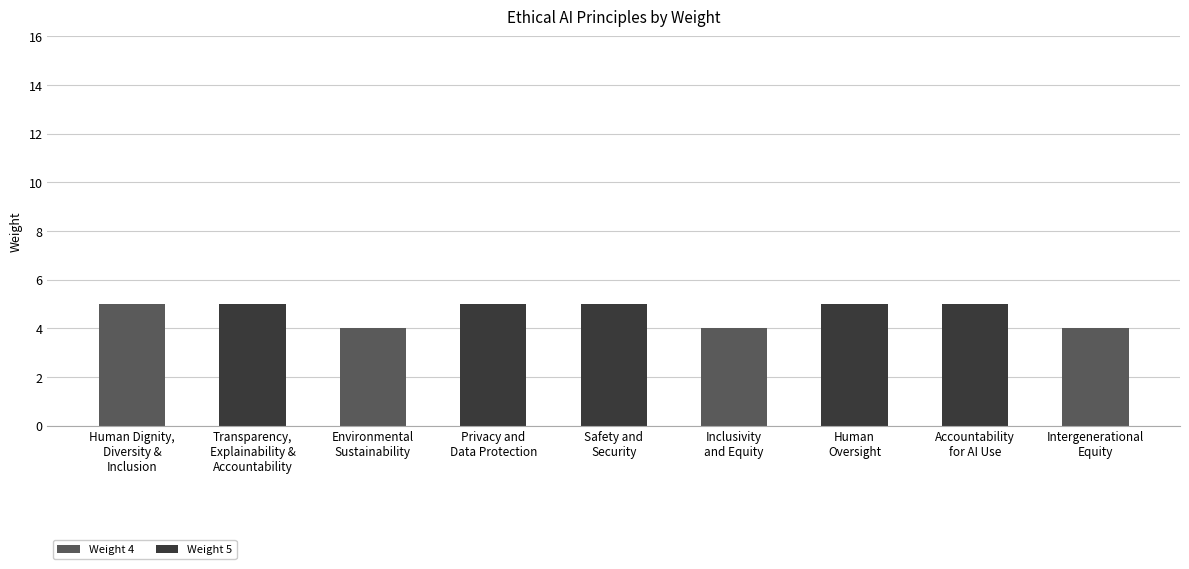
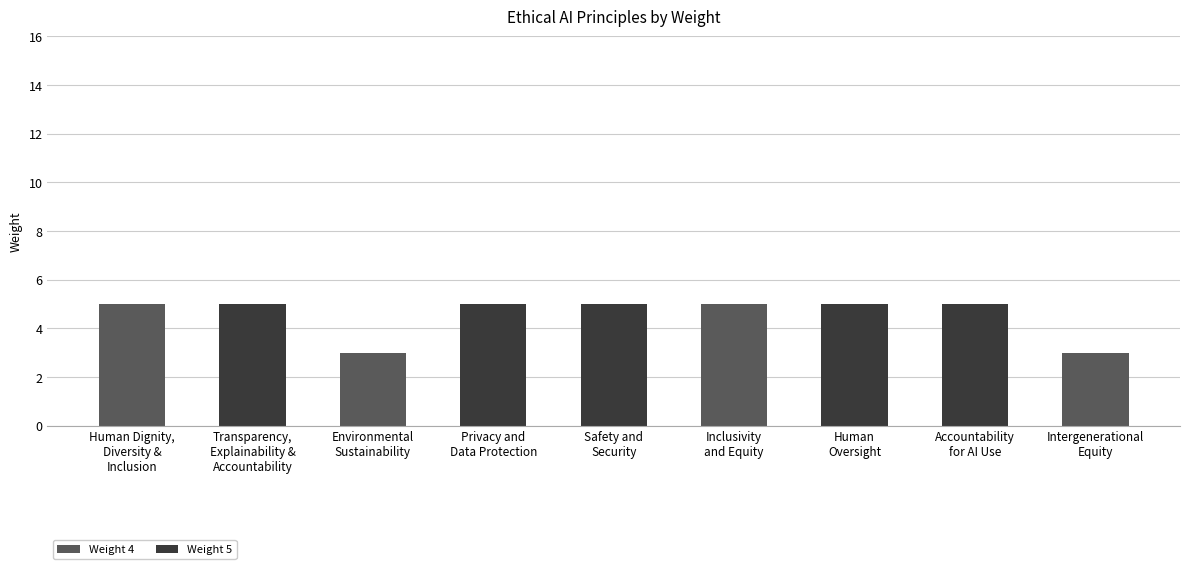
  {
    "Human Dignity, Diversity & Inclusion": 5,
    "Transparency, Explainability & Accountability": 5,
-   "Environmental Sustainability": 4,
+   "Environmental Sustainability": 3,
    "Privacy and Data Protection": 5,
    "Safety and Security": 5,
-   "Inclusivity and Equity": 4,
+   "Inclusivity and Equity": 5,
    "Human Oversight": 5,
    "Accountability for AI Use": 5,
-   "Intergenerational Equity": 4
+   "Intergenerational Equity": 3
  }
